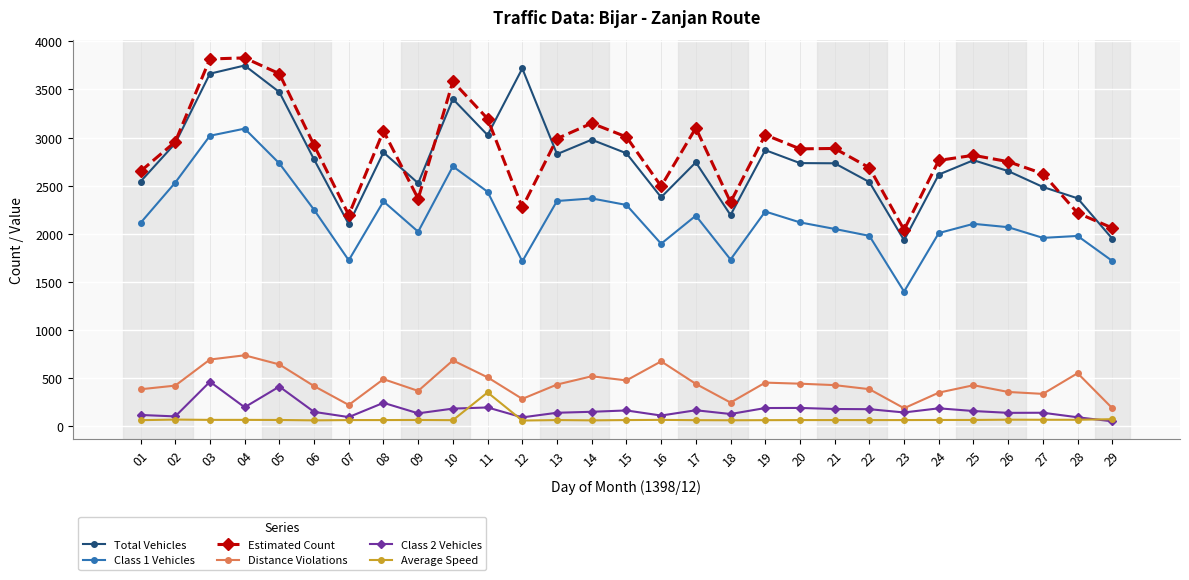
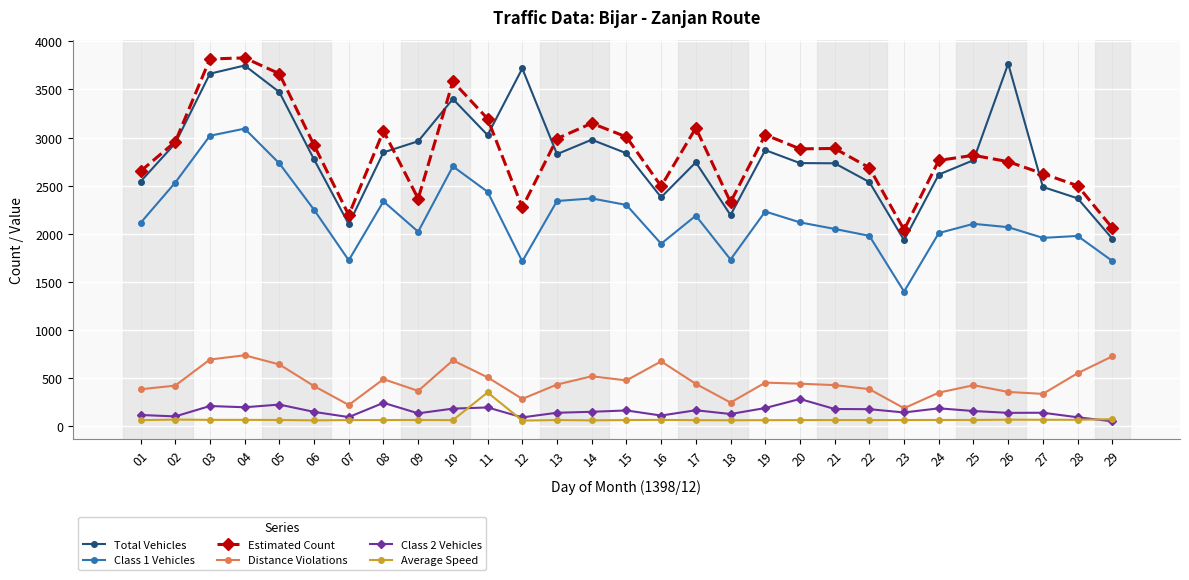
  {
    "Total Vehicles": {
      "01": 2500,
      "03": 3700,
      "04": 3700,
      "05": 3500,
      "06": 2800,
      "07": 2100,
      "08": 2800,
-     "09": 2500,
+     "09": 3000,
      "10": 3400,
      "11": 3000,
      "12": 3700,
      "13": 2800,
      "14": 3000,
      "15": 2800,
      "16": 2400,
      "17": 2700,
      "18": 2200,
      "19": 2900,
      "20": 2700,
      "21": 2700,
      "22": 2500,
      "23": 1900,
      "24": 2600,
      "25": 2800,
-     "26": 2700,
+     "26": 3800,
      "27": 2500,
      "28": 2400,
      "29": 1900
    },
    "Class 1 Vehicles": {
      "01": 2100,
      "02": 2500,
      "03": 3000,
      "04": 3100,
      "05": 2700,
      "06": 2300,
      "07": 1700,
      "08": 2300,
      "09": 2000,
      "10": 2700,
      "11": 2400,
      "12": 1700,
      "13": 2300,
      "14": 2400,
      "15": 2300,
      "16": 1900,
      "17": 2200,
      "18": 1700,
      "19": 2200,
      "20": 2100,
      "21": 2100,
      "22": 2000,
      "23": 1400,
      "24": 2000,
      "25": 2100,
      "26": 2100,
      "27": 2000,
      "28": 2000,
      "29": 1700
    },
    "Estimated Count": {
      "01": 2700,
      "03": 3800,
      "04": 3800,
      "05": 3700,
      "06": 2900,
      "07": 2200,
      "08": 3100,
      "09": 2400,
      "10": 3600,
      "11": 3200,
      "12": 2300,
      "13": 3000,
      "14": 3100,
      "15": 3000,
      "16": 2500,
      "17": 3100,
      "18": 2300,
      "19": 3000,
      "20": 2900,
      "21": 2900,
      "22": 2700,
      "23": 2000,
      "24": 2800,
      "25": 2800,
      "26": 2800,
      "27": 2600,
-     "28": 2200,
+     "28": 2500,
      "29": 2100
    },
    "Distance Violations": {
      "01": 400,
      "02": 400,
      "03": 700,
      "04": 700,
      "05": 600,
      "06": 400,
      "07": 200,
      "08": 500,
      "09": 400,
      "10": 700,
      "11": 500,
      "12": 300,
      "13": 400,
      "14": 500,
      "15": 500,
      "16": 700,
      "17": 400,
      "18": 200,
      "19": 500,
      "20": 400,
      "21": 400,
      "22": 400,
      "23": 200,
      "24": 400,
      "25": 400,
      "26": 400,
      "27": 300,
      "28": 600,
-     "29": 200
+     "29": 700
    },
    "Class 2 Vehicles": {
      "01": 100,
      "02": 100,
-     "03": 500,
+     "03": 200,
      "04": 200,
-     "05": 400,
+     "05": 200,
      "06": 200,
      "07": 100,
      "08": 200,
      "09": 100,
      "10": 200,
      "11": 200,
      "12": 100,
      "13": 100,
      "14": 200,
      "15": 200,
      "16": 100,
      "17": 200,
      "18": 100,
      "19": 200,
-     "20": 200,
+     "20": 300,
      "21": 200,
      "22": 200,
      "23": 100,
      "24": 200,
      "25": 200,
      "26": 100,
      "27": 100
    },
    "Average Speed": {
      "01": 100,
      "02": 100,
      "03": 100,
      "04": 100,
      "05": 100,
      "06": 100,
      "07": 100,
      "08": 100,
      "09": 100,
      "10": 100,
      "11": 400,
      "12": 100,
      "13": 100,
      "14": 100,
      "15": 100,
      "16": 100,
      "17": 100,
      "18": 100,
      "19": 100,
      "20": 100,
      "21": 100,
      "22": 100,
      "23": 100,
      "24": 100,
      "25": 100,
      "26": 100,
      "27": 100
    }
  }
